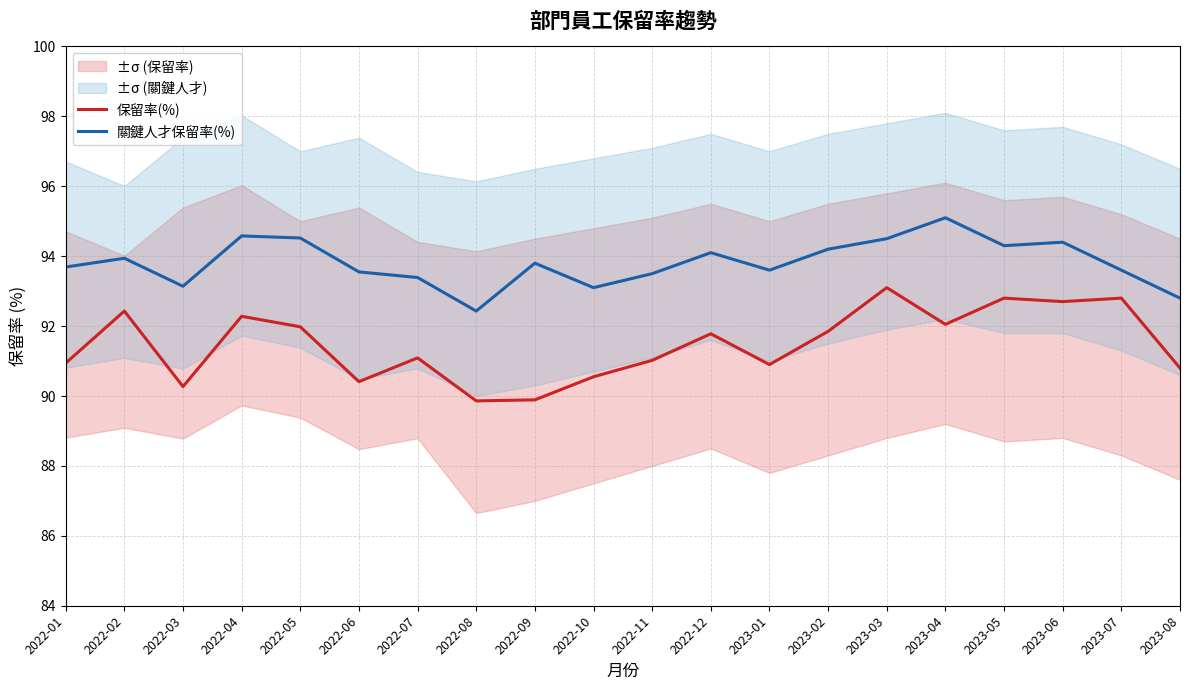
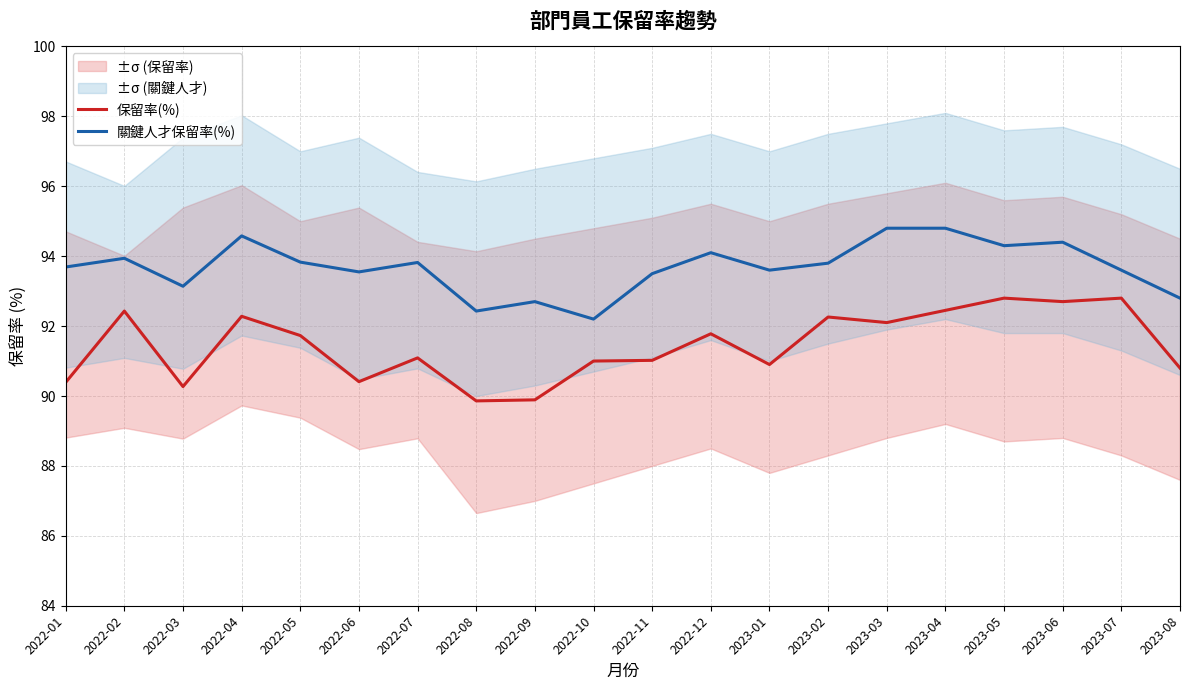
  {
    "保留率(%)": {
-     "2022-01": 90.9,
+     "2022-01": 90.4,
      "2022-02": 92.4,
      "2022-03": 90.3,
      "2022-04": 92.3,
-     "2022-05": 92.0,
+     "2022-05": 91.7,
      "2022-06": 90.4,
      "2022-07": 91.1,
      "2022-08": 89.9,
      "2022-09": 89.9,
-     "2022-10": 90.6,
+     "2022-10": 91.0,
      "2022-11": 91.0,
      "2022-12": 91.8,
      "2023-01": 90.9,
-     "2023-02": 91.9,
-     "2023-03": 93.1,
-     "2023-04": 92.1,
+     "2023-02": 92.3,
+     "2023-03": 92.1,
+     "2023-04": 92.5,
      "2023-05": 92.8,
      "2023-06": 92.7,
      "2023-07": 92.8,
      "2023-08": 90.8
    },
    "關鍵人才保留率(%)": {
      "2022-01": 93.7,
      "2022-03": 93.1,
      "2022-04": 94.6,
-     "2022-05": 94.5,
+     "2022-05": 93.8,
      "2022-06": 93.6,
-     "2022-07": 93.4,
+     "2022-07": 93.8,
      "2022-08": 92.4,
-     "2022-09": 93.8,
-     "2022-10": 93.1,
+     "2022-09": 92.7,
+     "2022-10": 92.2,
      "2022-11": 93.5,
      "2022-12": 94.1,
      "2023-01": 93.6,
-     "2023-02": 94.2,
-     "2023-03": 94.5,
-     "2023-04": 95.1,
+     "2023-02": 93.8,
+     "2023-03": 94.8,
+     "2023-04": 94.8,
      "2023-05": 94.3,
      "2023-06": 94.4,
      "2023-07": 93.6,
      "2023-08": 92.8
    }
  }
